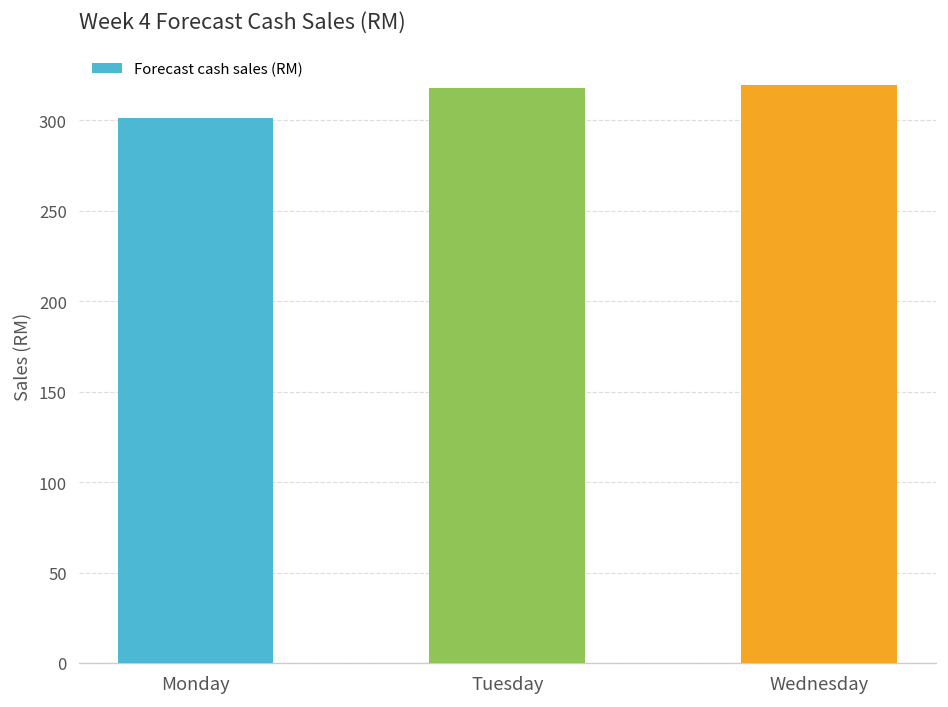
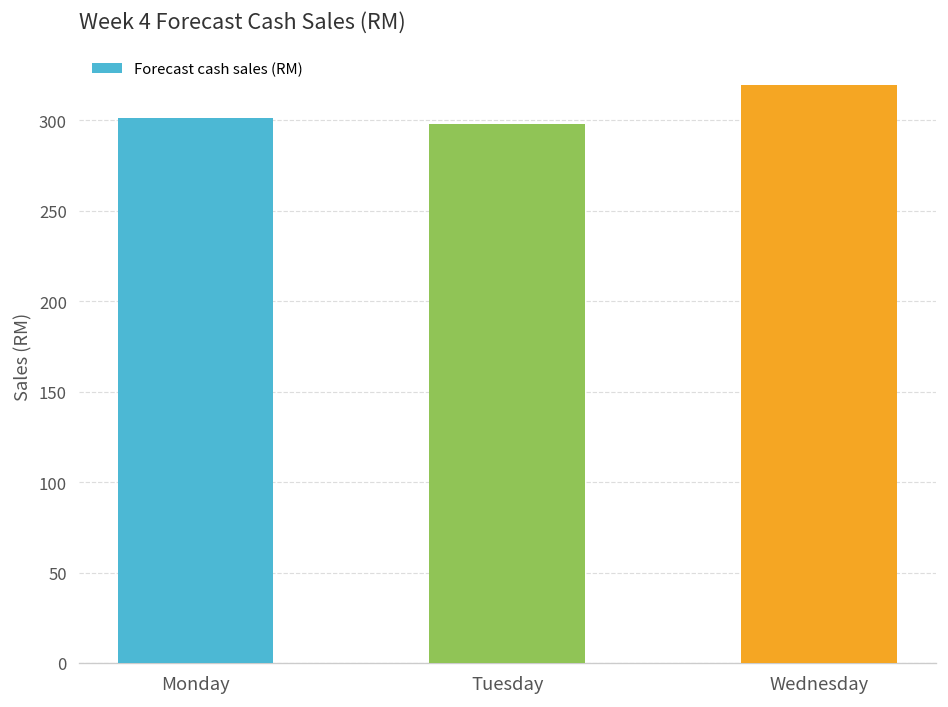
  {
    "Monday": 301,
-   "Tuesday": 318,
+   "Tuesday": 298,
    "Wednesday": 319
  }
